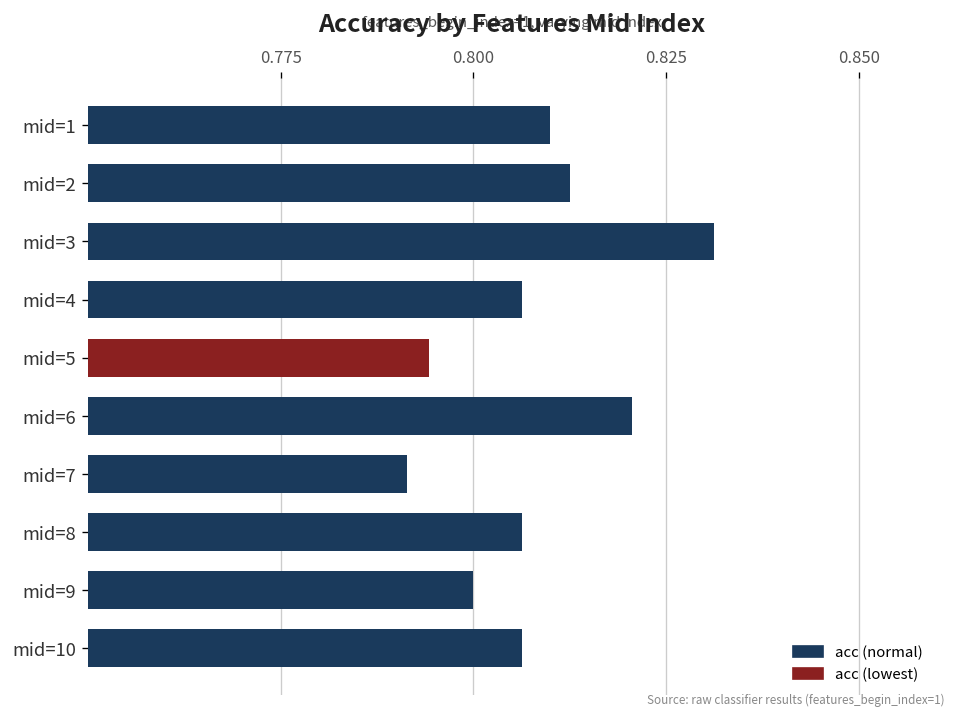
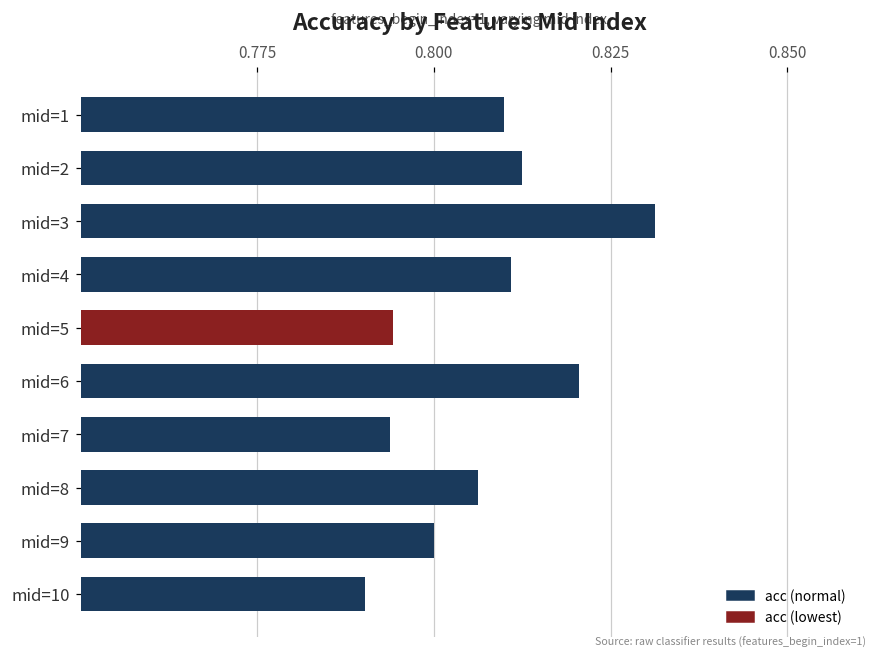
  {
    "mid=1": 0.810,
    "mid=2": 0.813,
    "mid=3": 0.831,
-   "mid=4": 0.806,
+   "mid=4": 0.811,
    "mid=5": 0.794,
    "mid=6": 0.821,
-   "mid=7": 0.791,
+   "mid=7": 0.794,
    "mid=8": 0.806,
    "mid=9": 0.800,
-   "mid=10": 0.806
+   "mid=10": 0.790
  }
